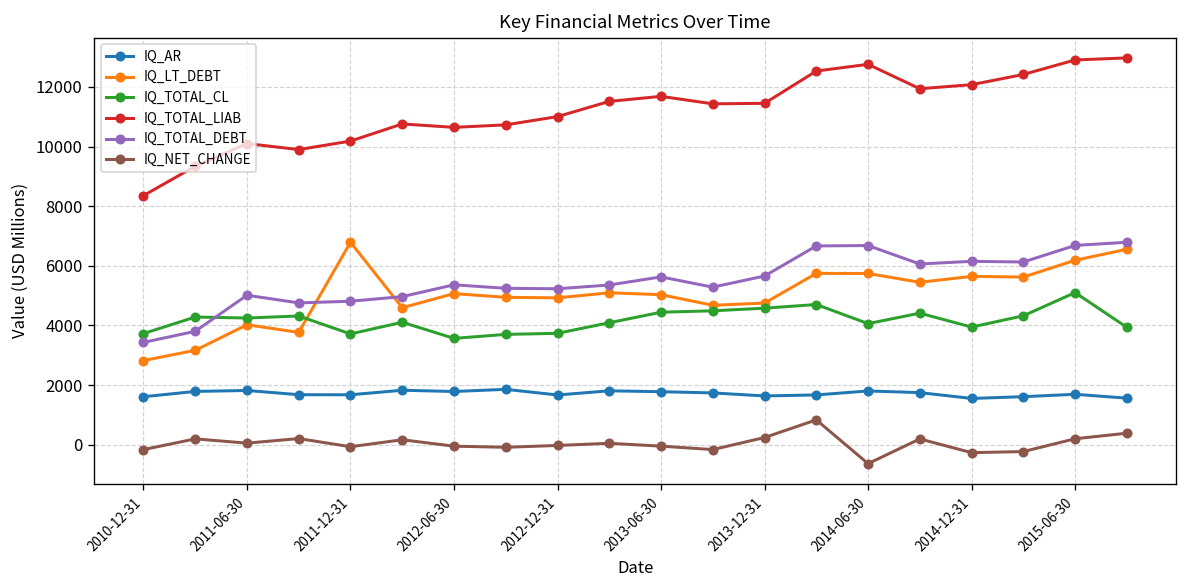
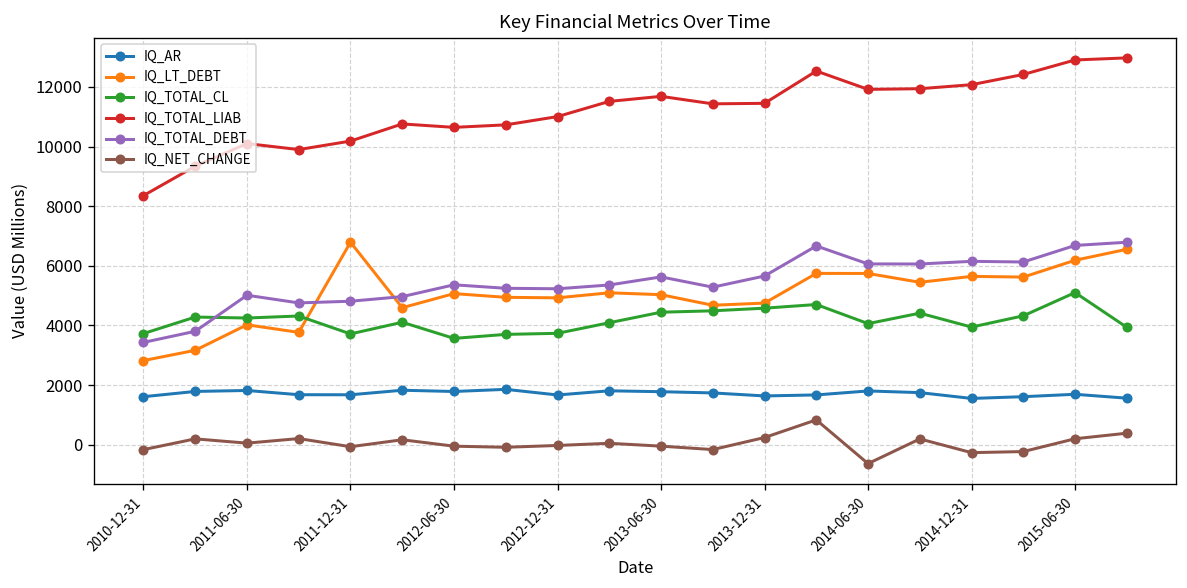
  {
    "IQ_AR": {
      "2010-12-31": 1600,
      "2011-06-30": 1800,
      "2011-12-31": 1700,
      "2012-06-30": 1800,
      "2012-12-31": 1700,
      "2013-06-30": 1800,
      "2013-12-31": 1600,
      "2014-06-30": 1800,
      "2014-12-31": 1600,
      "2015-06-30": 1700
    },
    "IQ_LT_DEBT": {
      "2010-12-31": 2800,
      "2011-06-30": 4000,
      "2011-12-31": 6800,
      "2012-06-30": 5100,
      "2012-12-31": 4900,
      "2013-06-30": 5000,
      "2013-12-31": 4800,
      "2014-06-30": 5700,
      "2014-12-31": 5600,
      "2015-06-30": 6200
    },
    "IQ_TOTAL_CL": {
      "2010-12-31": 3700,
      "2011-06-30": 4200,
      "2011-12-31": 3700,
      "2012-06-30": 3600,
      "2012-12-31": 3700,
      "2013-06-30": 4400,
      "2013-12-31": 4600,
      "2014-06-30": 4100,
      "2014-12-31": 3900,
      "2015-06-30": 5100
    },
    "IQ_TOTAL_LIAB": {
      "2010-12-31": 8400,
      "2011-12-31": 10200,
      "2012-06-30": 10600,
      "2012-12-31": 11000,
      "2013-06-30": 11700,
      "2013-12-31": 11400,
-     "2014-06-30": 12800,
+     "2014-06-30": 11900,
      "2014-12-31": 12100,
      "2015-06-30": 12900
    },
    "IQ_TOTAL_DEBT": {
      "2010-12-31": 3400,
      "2011-06-30": 5000,
      "2011-12-31": 4800,
      "2012-06-30": 5400,
      "2012-12-31": 5200,
      "2013-06-30": 5600,
      "2013-12-31": 5700,
-     "2014-06-30": 6700,
+     "2014-06-30": 6100,
      "2014-12-31": 6200,
      "2015-06-30": 6700
    },
    "IQ_NET_CHANGE": {
      "2010-12-31": -200,
      "2011-06-30": 100,
      "2011-12-31": -100,
      "2012-06-30": 0,
      "2012-12-31": 0,
      "2013-06-30": 0,
      "2013-12-31": 200,
      "2014-06-30": -600,
      "2014-12-31": -300,
      "2015-06-30": 200
    }
  }
